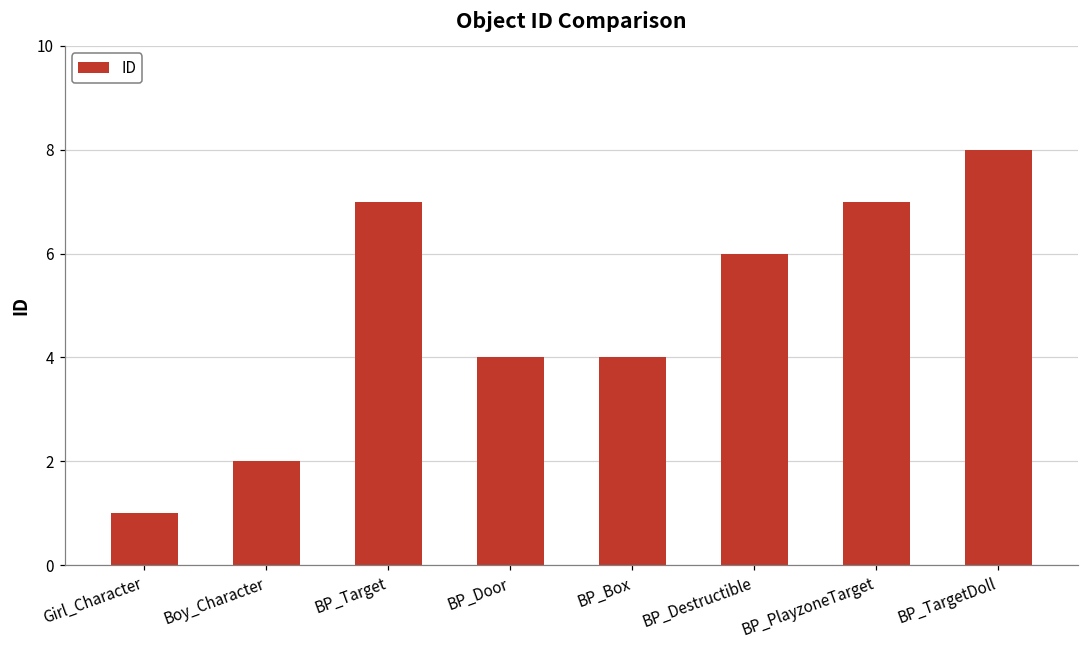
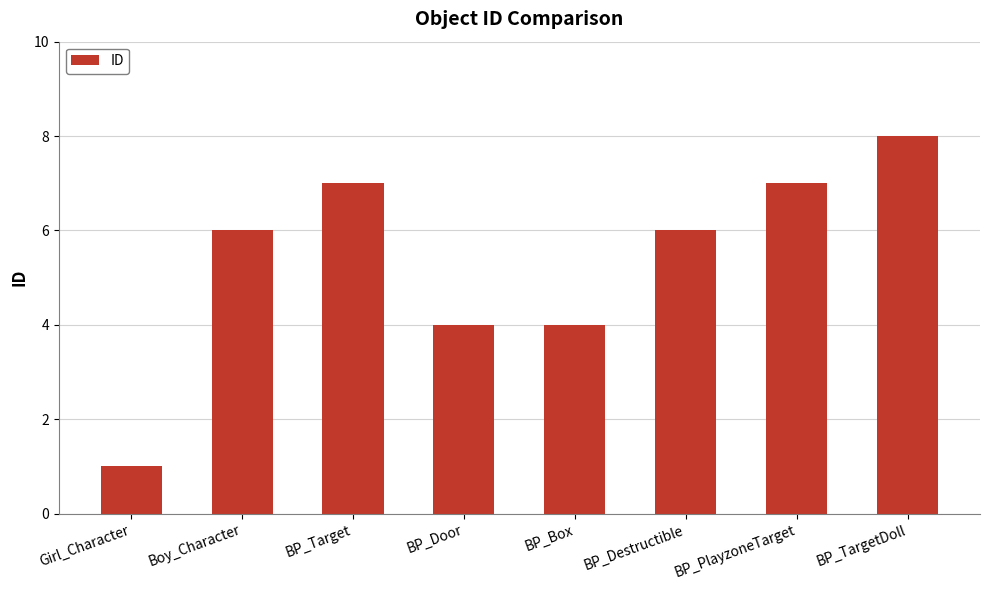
  {
    "Girl_Character": 1,
-   "Boy_Character": 2,
+   "Boy_Character": 6,
    "BP_Target": 7,
    "BP_Door": 4,
    "BP_Box": 4,
    "BP_Destructible": 6,
    "BP_PlayzoneTarget": 7,
    "BP_TargetDoll": 8
  }
